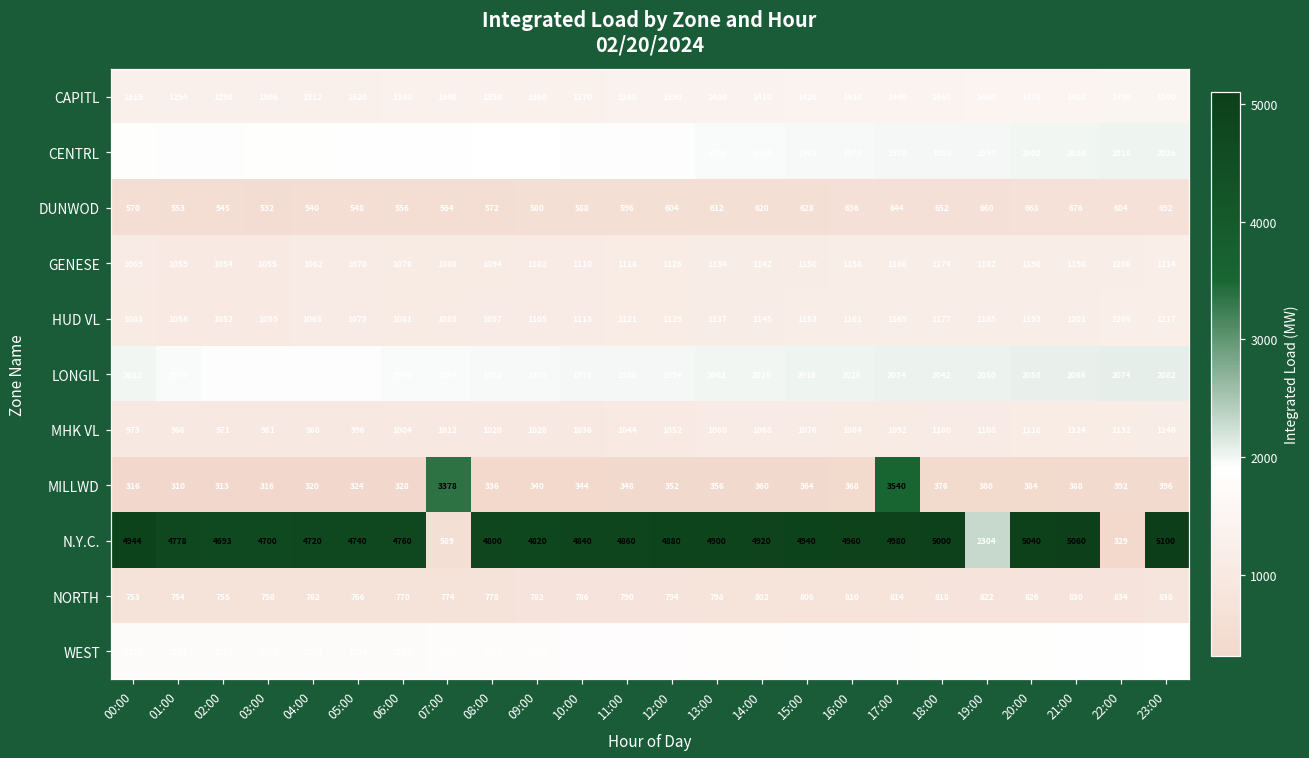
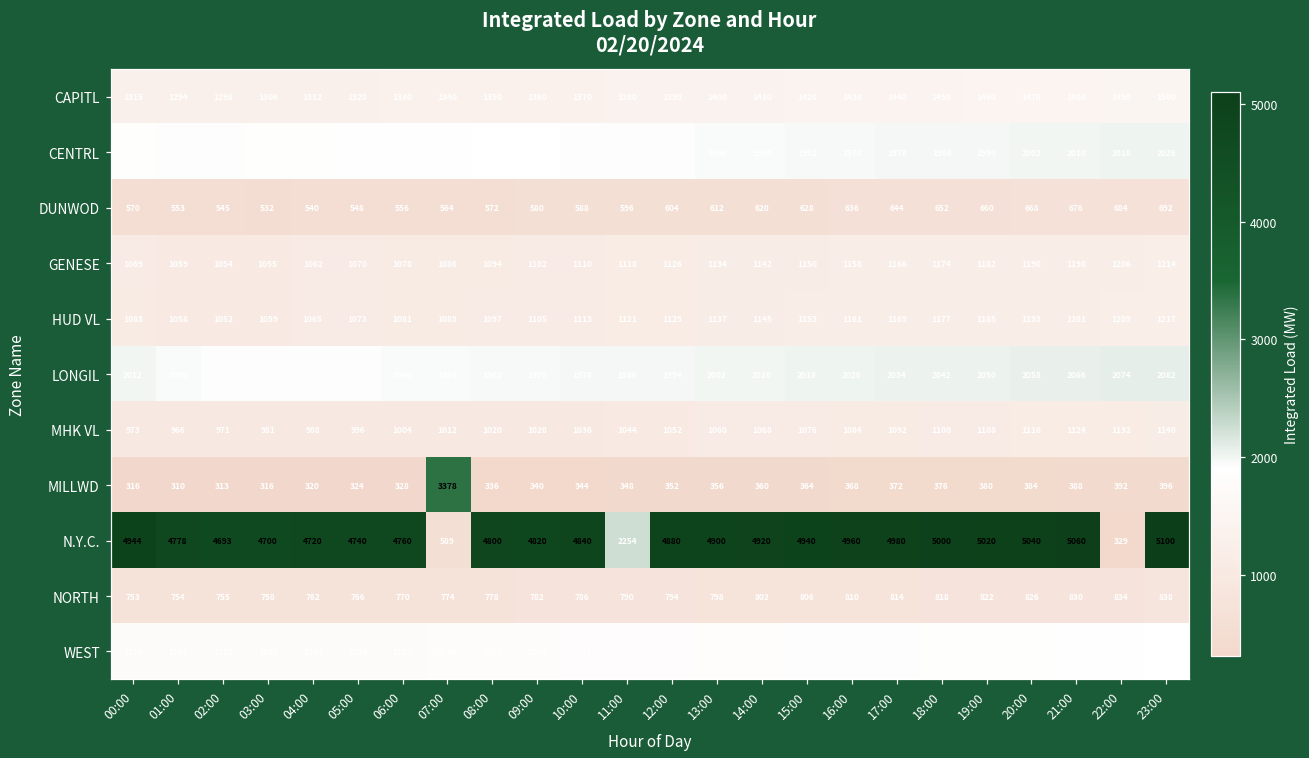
  {
    "MILLWD": {
      "00:00": 316,
      "01:00": 310,
      "02:00": 313,
      "03:00": 316,
      "04:00": 320,
      "05:00": 324,
      "06:00": 328,
      "07:00": 3378,
      "08:00": 336,
      "09:00": 340,
      "10:00": 344,
      "11:00": 348,
      "12:00": 352,
      "13:00": 356,
      "14:00": 360,
      "15:00": 364,
      "16:00": 368,
-     "17:00": 3540,
+     "17:00": 372,
      "18:00": 376,
      "19:00": 380,
      "20:00": 384,
      "21:00": 388,
      "22:00": 392,
      "23:00": 396
    },
    "N.Y.C.": {
      "00:00": 4944,
      "01:00": 4778,
      "02:00": 4693,
      "03:00": 4700,
      "04:00": 4720,
      "05:00": 4740,
      "06:00": 4760,
      "08:00": 4800,
      "09:00": 4820,
      "10:00": 4840,
-     "11:00": 4860,
+     "11:00": 2254,
      "12:00": 4880,
      "13:00": 4900,
      "14:00": 4920,
      "15:00": 4940,
      "16:00": 4960,
      "17:00": 4980,
      "18:00": 5000,
-     "19:00": 2304,
+     "19:00": 5020,
      "20:00": 5040,
      "21:00": 5060,
      "22:00": 329,
      "23:00": 5100
    }
  }
